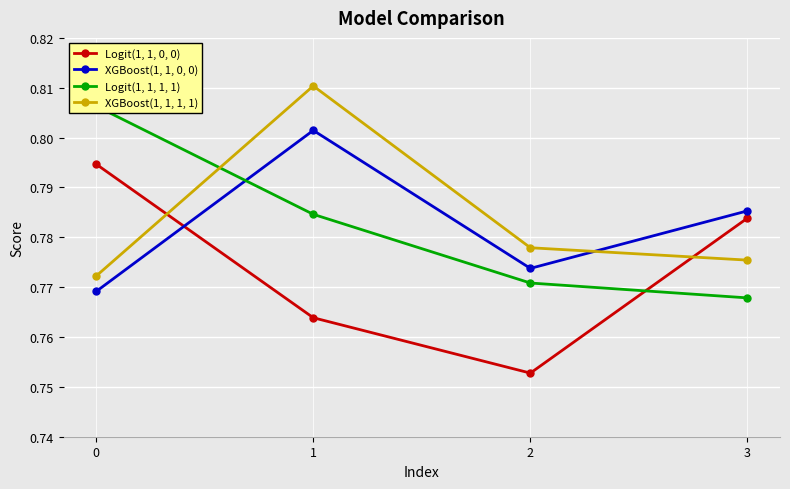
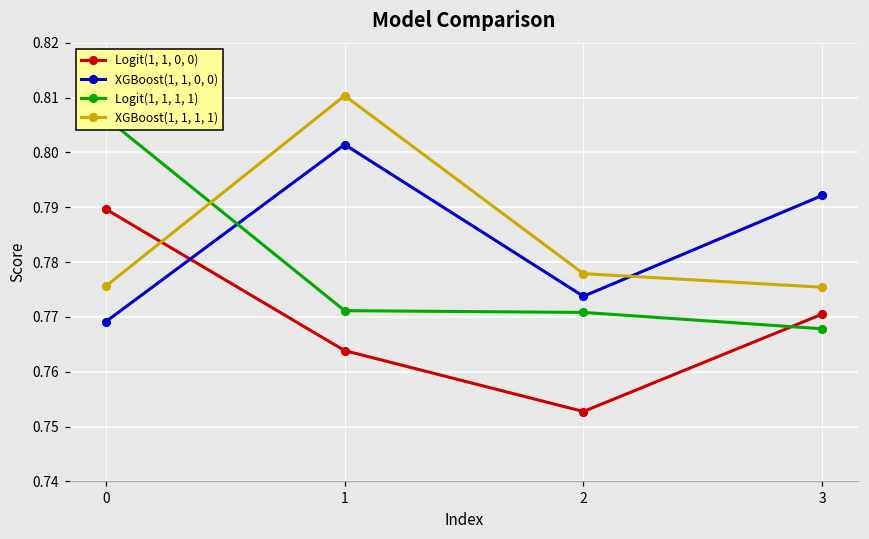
  {
    "Logit(1, 1, 0, 0)": {
-     "0": 0.795,
+     "0": 0.790,
      "1": 0.764,
      "2": 0.753,
-     "3": 0.784
+     "3": 0.771
    },
    "XGBoost(1, 1, 0, 0)": {
      "0": 0.769,
      "1": 0.801,
      "2": 0.774,
-     "3": 0.785
+     "3": 0.792
    },
    "Logit(1, 1, 1, 1)": {
-     "1": 0.785,
+     "1": 0.771,
      "2": 0.771,
      "3": 0.768
    },
    "XGBoost(1, 1, 1, 1)": {
-     "0": 0.772,
+     "0": 0.776,
      "1": 0.810,
      "2": 0.778,
      "3": 0.775
    }
  }
